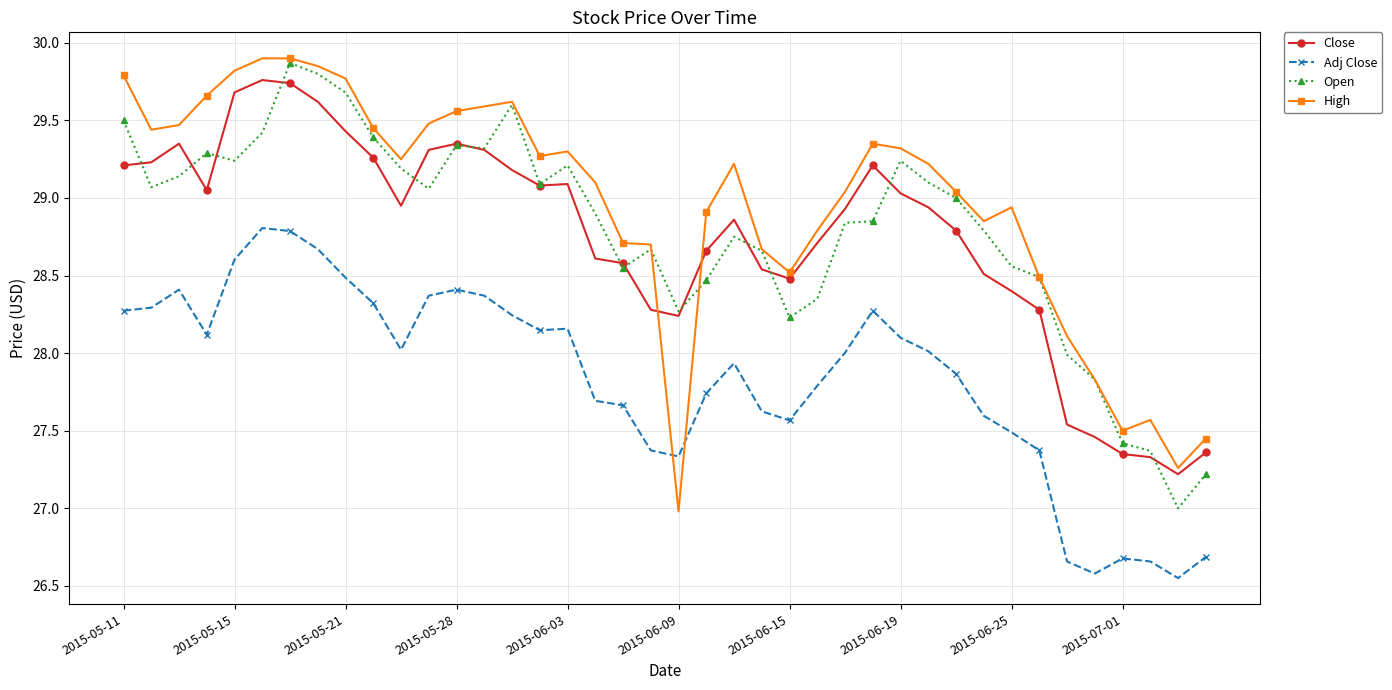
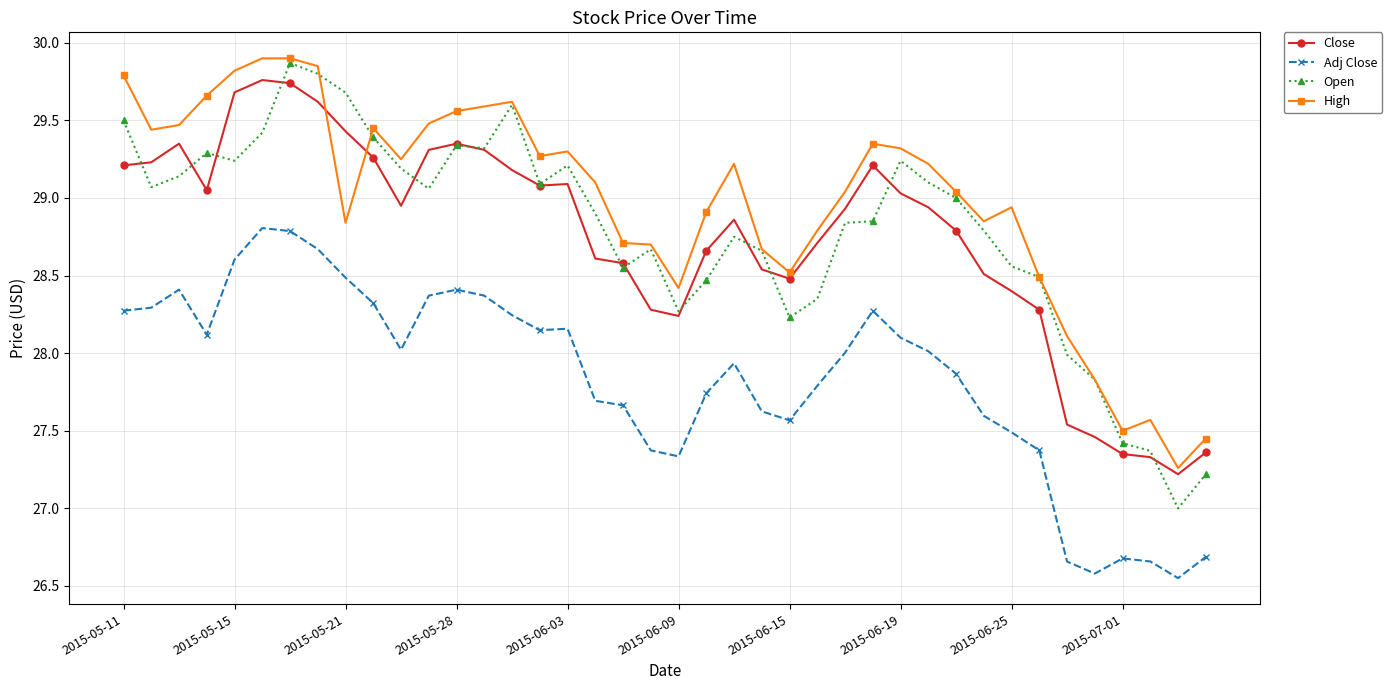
  {
    "Close": {
      "2015-05-11": 29.21,
      "2015-05-15": 29.68,
      "2015-05-21": 29.43,
      "2015-06-03": 29.09,
      "2015-06-09": 28.24,
      "2015-06-15": 28.48,
      "2015-06-19": 29.03,
      "2015-06-25": 28.40,
      "2015-07-01": 27.35
    },
    "Adj Close": {
      "2015-05-11": 28.27,
      "2015-05-15": 28.60,
      "2015-05-21": 28.49,
      "2015-05-28": 28.41,
      "2015-06-03": 28.16,
      "2015-06-09": 27.33,
      "2015-06-15": 27.57,
      "2015-06-19": 28.10,
      "2015-06-25": 27.49,
      "2015-07-01": 26.68
    },
    "Open": {
      "2015-05-11": 29.50,
      "2015-05-15": 29.24,
      "2015-05-21": 29.68,
      "2015-06-03": 29.21,
      "2015-06-09": 28.27,
      "2015-06-15": 28.23,
      "2015-06-19": 29.24,
      "2015-06-25": 28.56,
      "2015-07-01": 27.42
    },
    "High": {
      "2015-05-11": 29.79,
      "2015-05-15": 29.82,
-     "2015-05-21": 29.77,
+     "2015-05-21": 28.84,
      "2015-05-28": 29.56,
      "2015-06-03": 29.30,
-     "2015-06-09": 26.98,
+     "2015-06-09": 28.42,
      "2015-06-15": 28.52,
      "2015-06-19": 29.32,
      "2015-06-25": 28.94,
      "2015-07-01": 27.50
    }
  }
